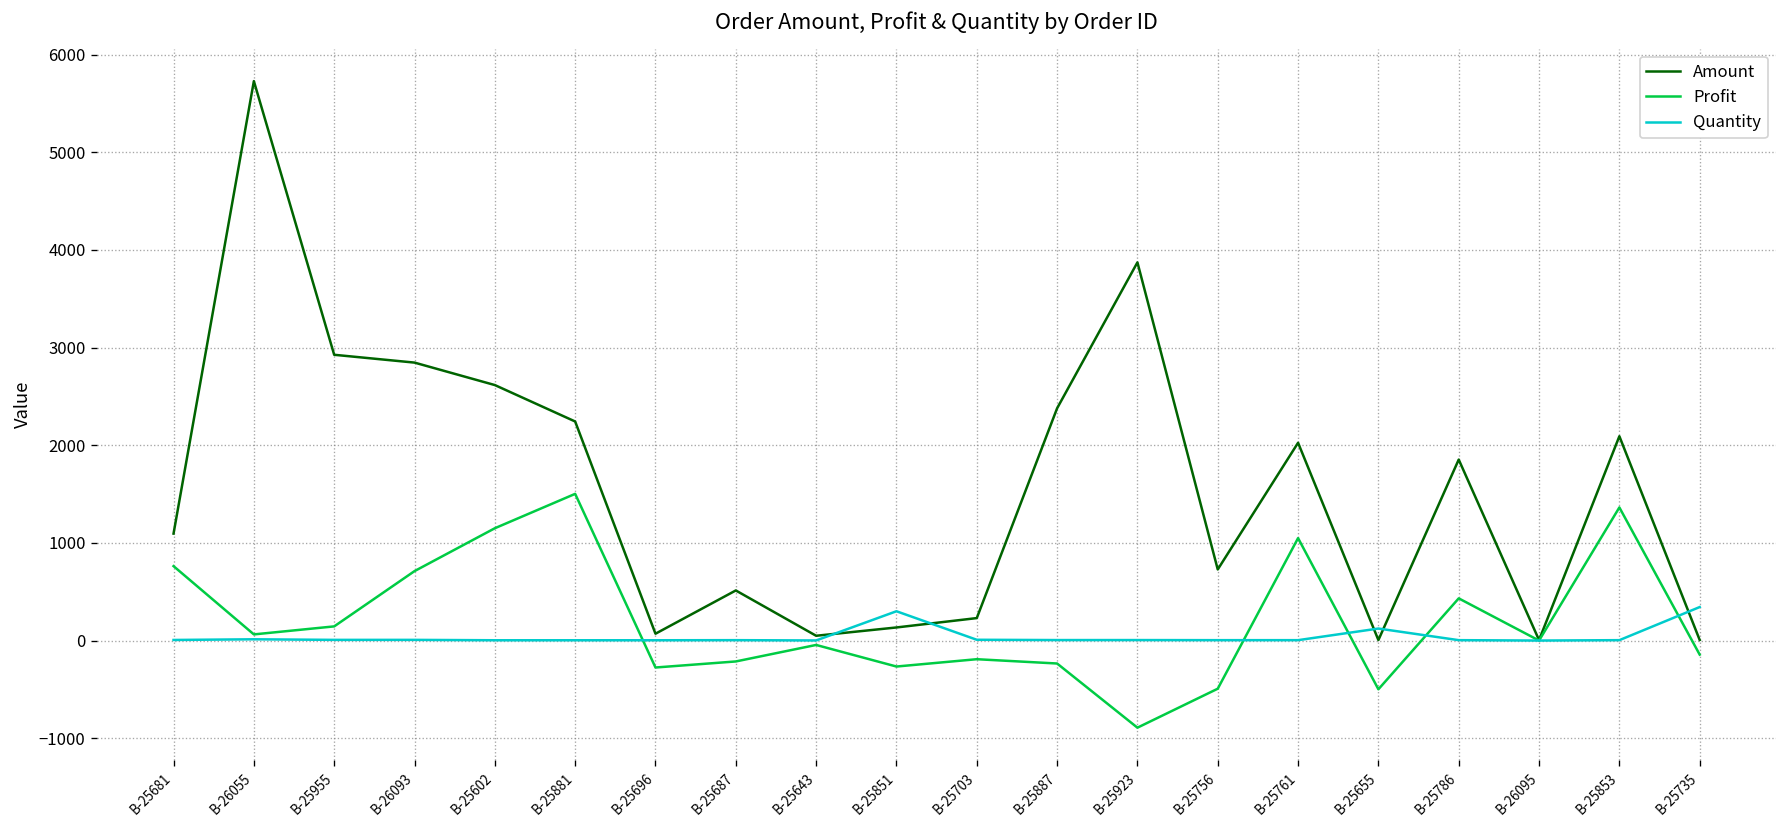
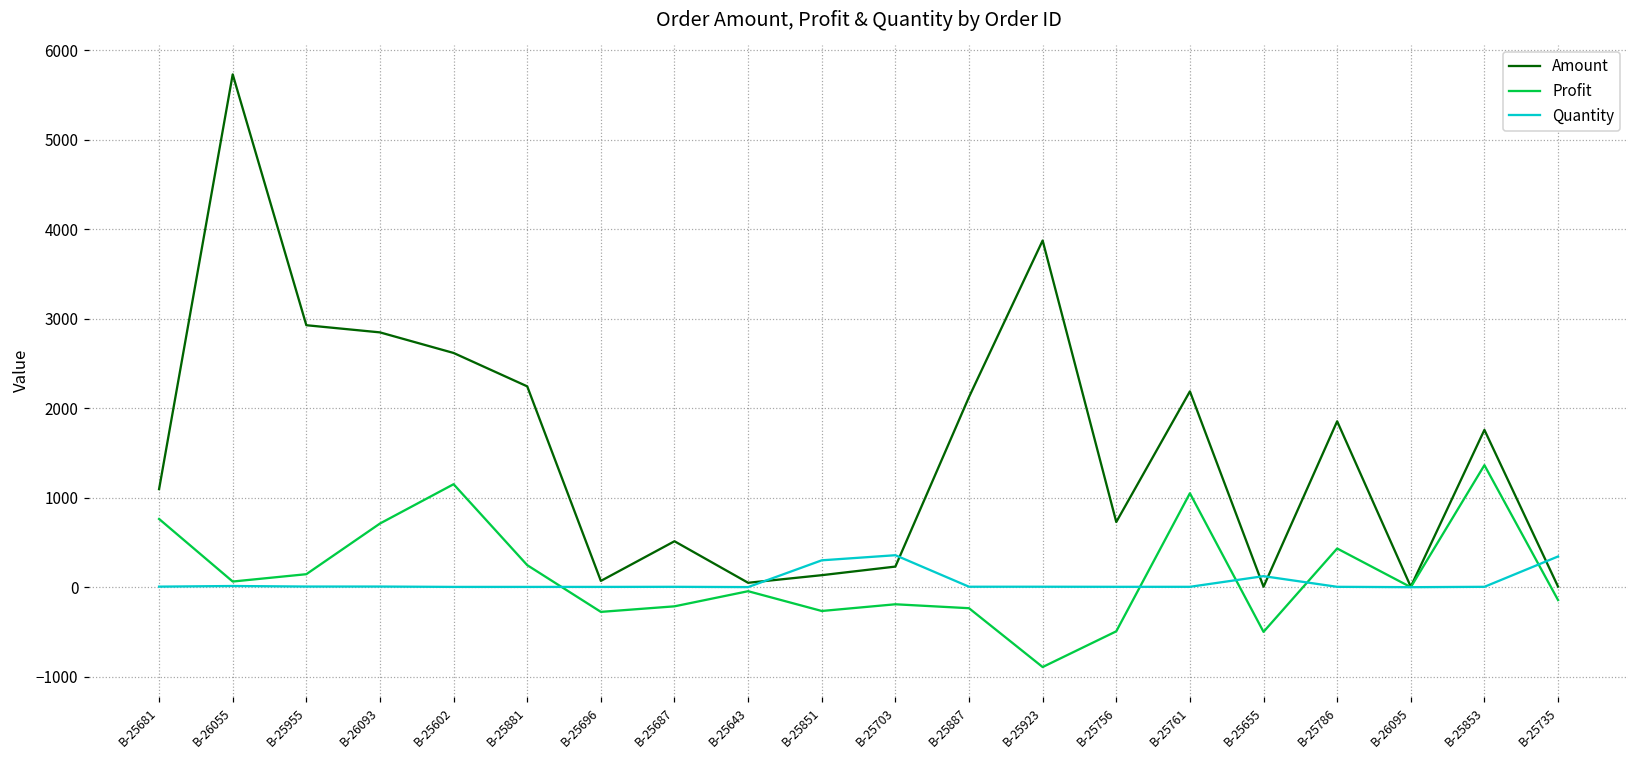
  {
    "Amount": {
      "B-25681": 1100,
      "B-26055": 5700,
      "B-25955": 2900,
      "B-26093": 2800,
      "B-25602": 2600,
      "B-25881": 2200,
      "B-25696": 100,
      "B-25687": 500,
      "B-25643": 100,
      "B-25851": 100,
      "B-25703": 200,
-     "B-25887": 2400,
+     "B-25887": 2100,
      "B-25923": 3900,
      "B-25756": 700,
-     "B-25761": 2000,
+     "B-25761": 2200,
      "B-25655": 0,
      "B-25786": 1900,
-     "B-25853": 2100,
+     "B-25853": 1800,
      "B-25735": 0
    },
    "Profit": {
      "B-25681": 800,
      "B-26055": 100,
      "B-25955": 100,
      "B-26093": 700,
      "B-25602": 1200,
-     "B-25881": 1500,
+     "B-25881": 200,
      "B-25696": -300,
      "B-25687": -200,
      "B-25643": 0,
      "B-25851": -300,
      "B-25703": -200,
      "B-25887": -200,
      "B-25923": -900,
      "B-25756": -500,
      "B-25761": 1100,
      "B-25655": -500,
      "B-25786": 400,
      "B-25853": 1400,
      "B-25735": -100
    },
    "Quantity": {
      "B-25681": 0,
      "B-26055": 0,
      "B-25955": 0,
      "B-26093": 0,
      "B-25602": 0,
      "B-25881": 0,
      "B-25696": 0,
      "B-25687": 0,
      "B-25643": 0,
      "B-25851": 300,
-     "B-25703": 0,
+     "B-25703": 400,
      "B-25887": 0,
      "B-25923": 0,
      "B-25756": 0,
      "B-25761": 0,
      "B-25655": 100,
      "B-25786": 0,
      "B-25853": 0,
      "B-25735": 300
    }
  }
